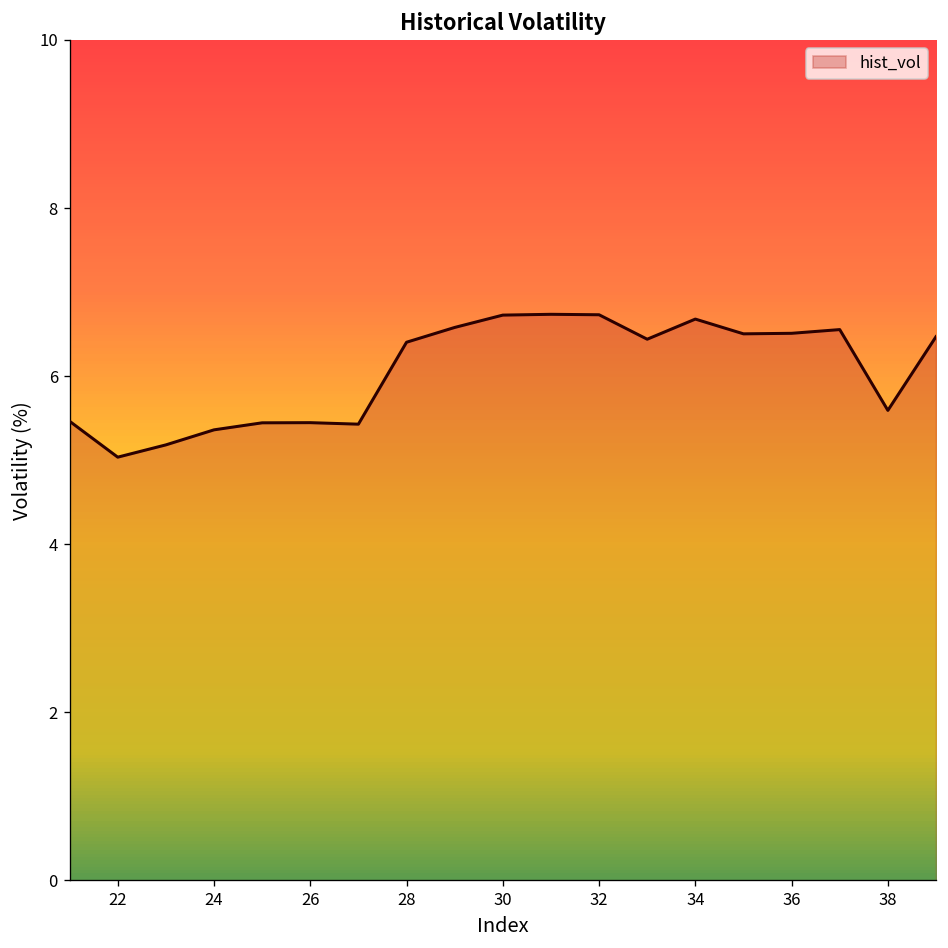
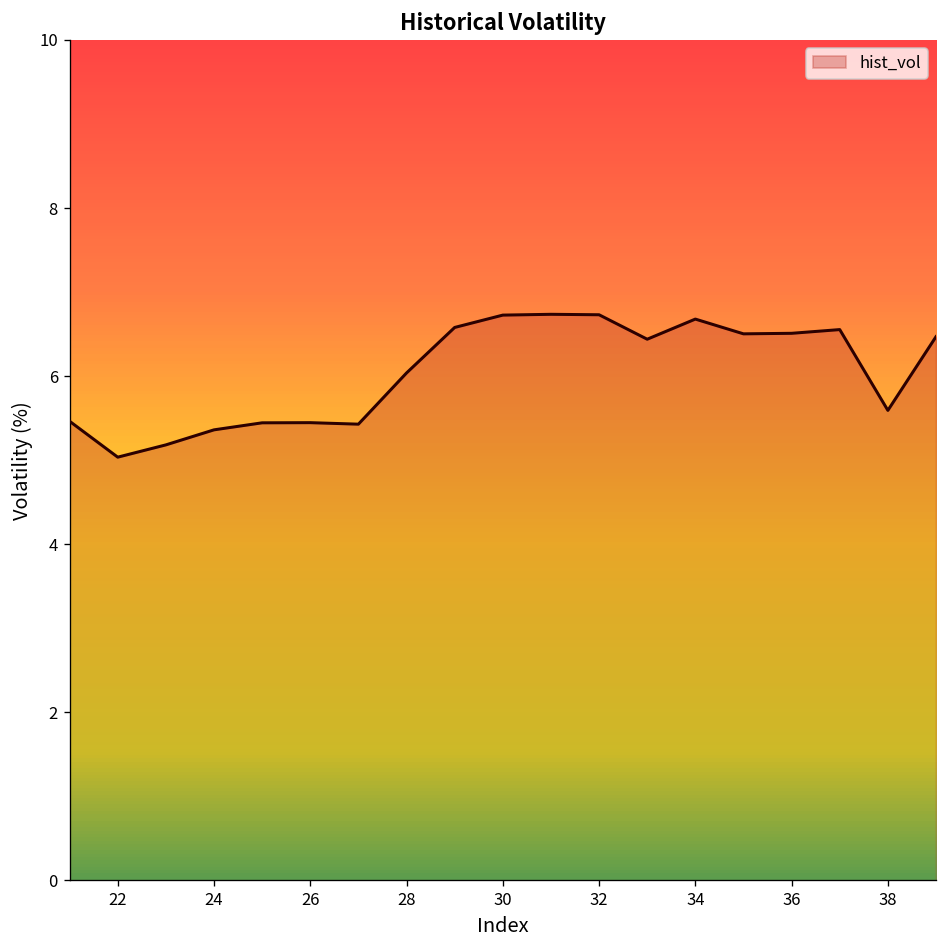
  {
    "22": 5.0,
    "24": 5.4,
    "26": 5.4,
-   "28": 6.4,
+   "28": 6.0,
    "30": 6.7,
    "32": 6.7,
    "34": 6.7,
    "36": 6.5,
    "38": 5.6
  }
